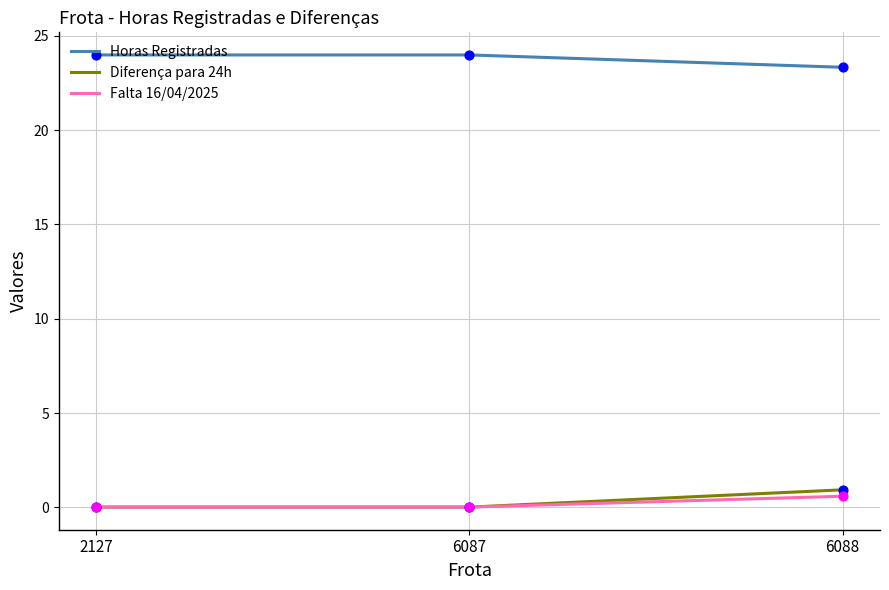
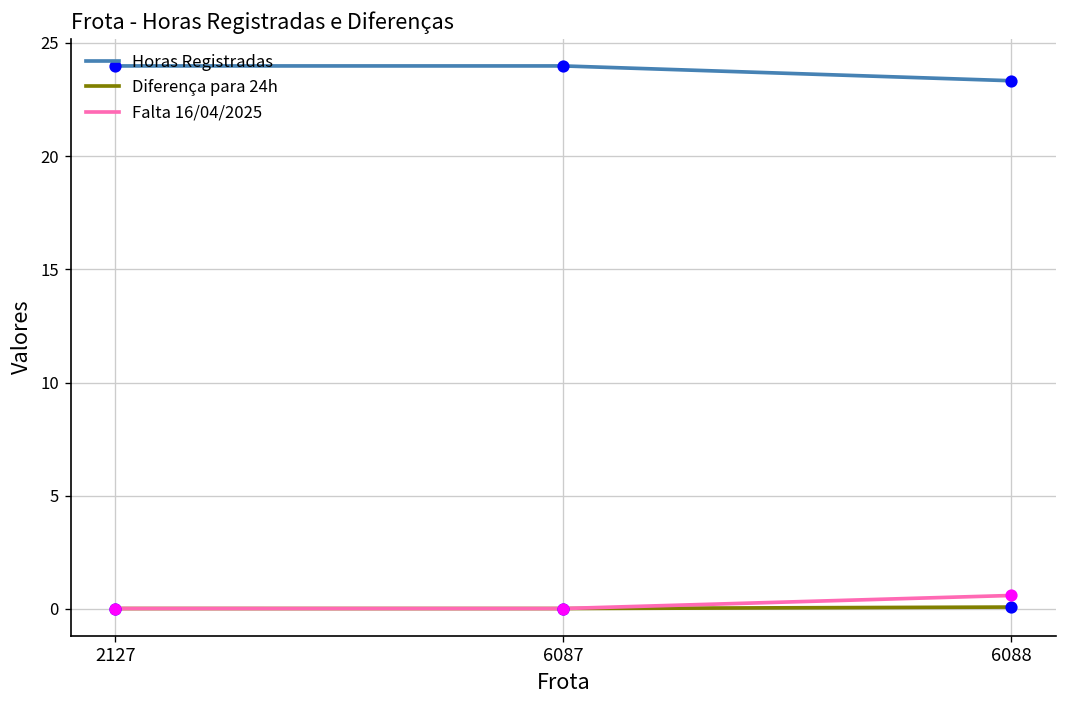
  {
    "Horas Registradas": {
      "2127": 24.0,
      "6087": 24.0,
      "6088": 23.3
    },
    "Diferença para 24h": {
-     "6088": 0.9
+     "6088": 0.1
    },
    "Falta 16/04/2025": {
      "6088": 0.6
    }
  }
